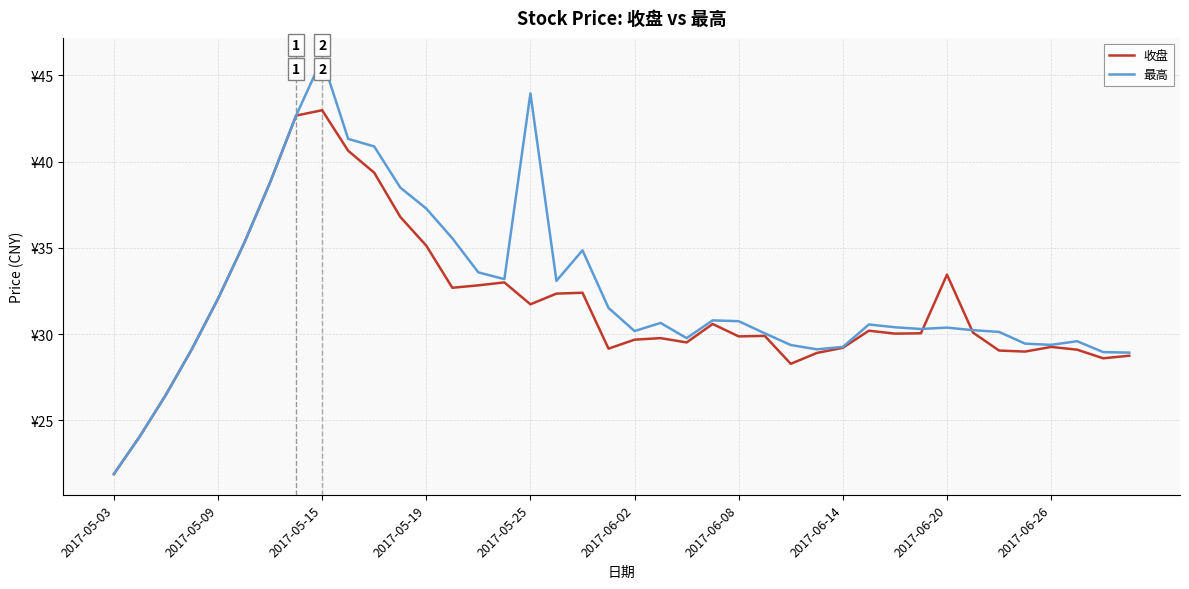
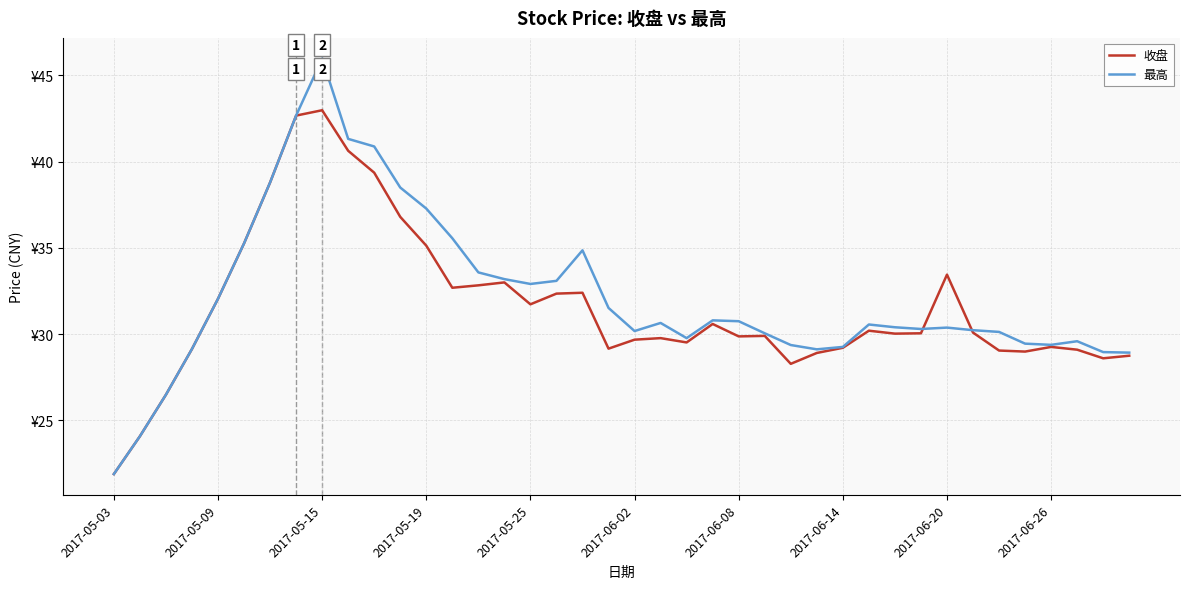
  {
    "收盘": {
      "2017-05-15": "¥43.0",
      "2017-05-19": "¥35.1",
      "2017-05-25": "¥31.7",
      "2017-06-02": "¥29.7",
      "2017-06-08": "¥29.9",
      "2017-06-20": "¥33.5"
    },
    "最高": {
      "2017-05-19": "¥37.3",
-     "2017-05-25": "¥44.0",
+     "2017-05-25": "¥32.9",
      "2017-06-02": "¥30.2",
      "2017-06-08": "¥30.8",
      "2017-06-20": "¥30.4"
    }
  }
